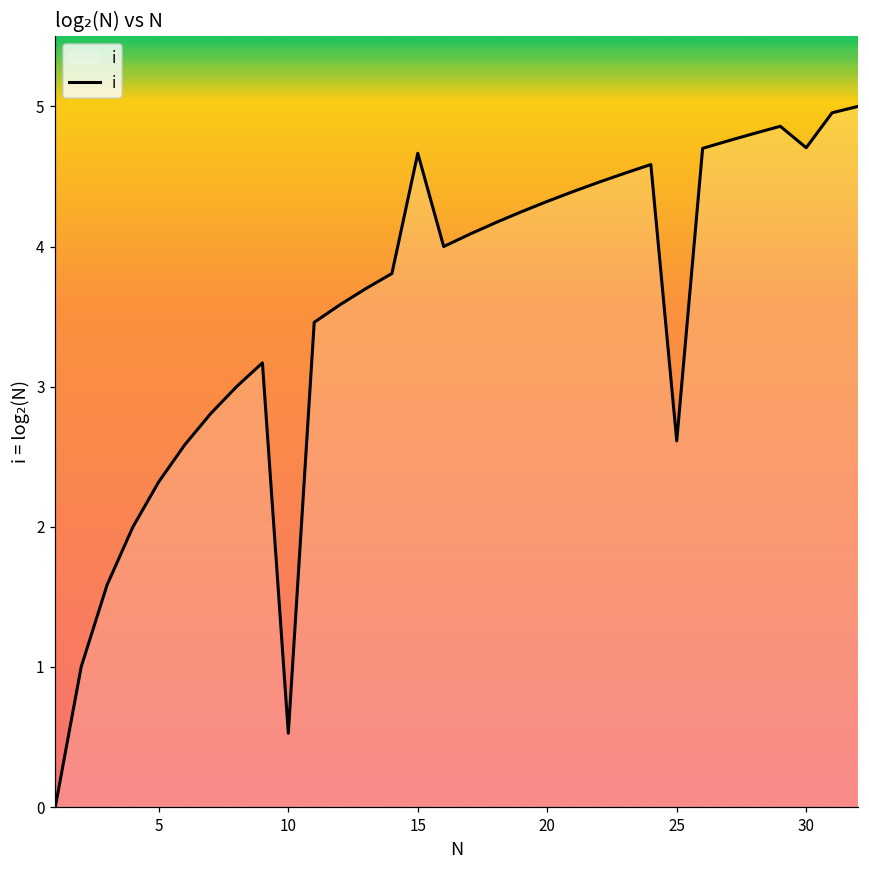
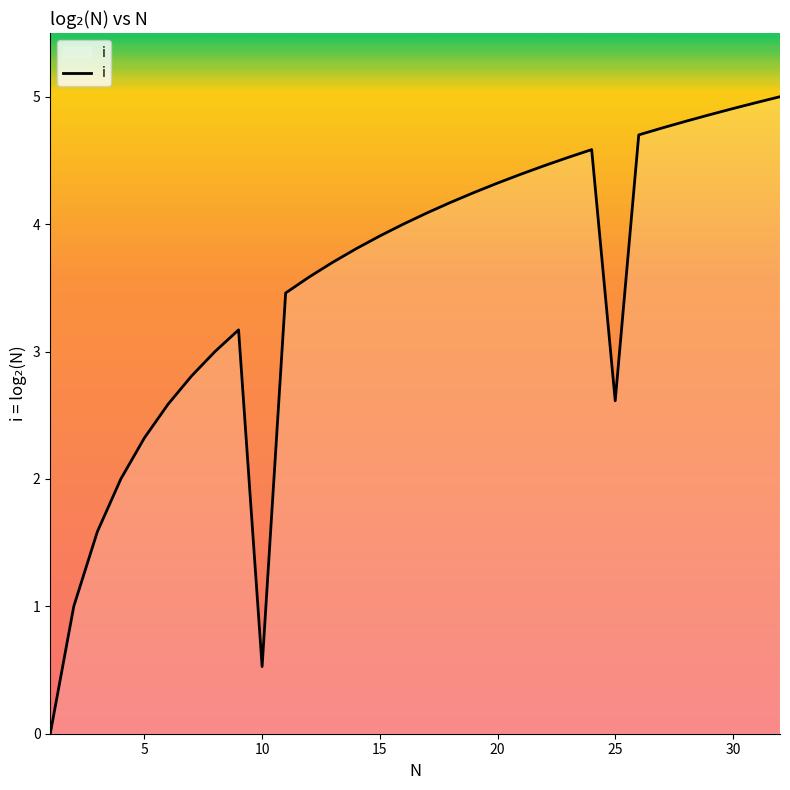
  {
    "5": 2.32,
    "10": 0.53,
-   "15": 4.67,
+   "15": 3.91,
    "20": 4.32,
    "25": 2.61,
-   "30": 4.71
+   "30": 4.91
  }
